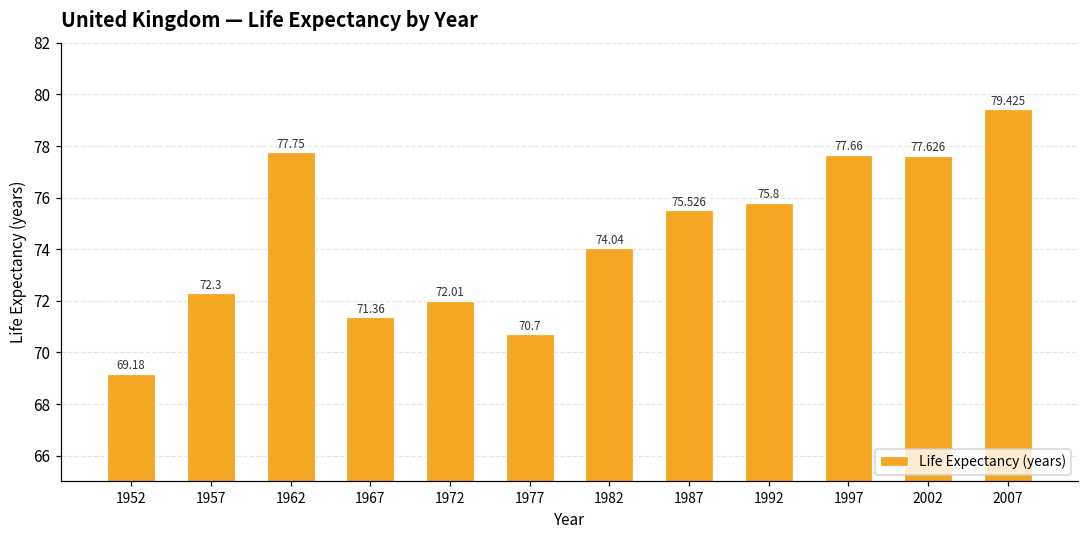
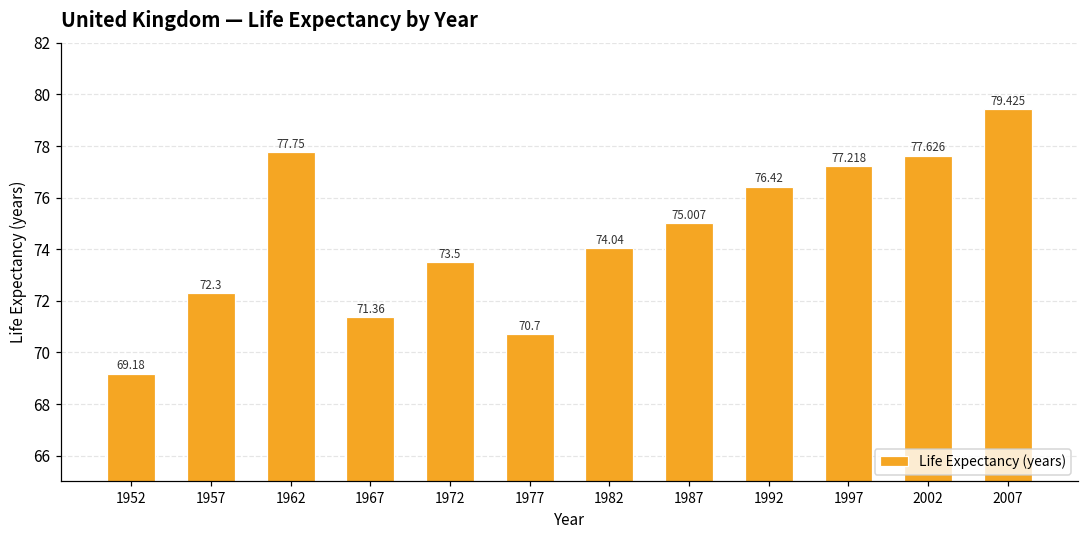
  {
    "1952": 69.18,
    "1957": 72.3,
    "1962": 77.75,
    "1967": 71.36,
-   "1972": 72.01,
+   "1972": 73.5,
    "1977": 70.7,
    "1982": 74.04,
-   "1987": 75.526,
-   "1992": 75.8,
-   "1997": 77.66,
+   "1987": 75.007,
+   "1992": 76.42,
+   "1997": 77.218,
    "2002": 77.626,
    "2007": 79.425
  }
